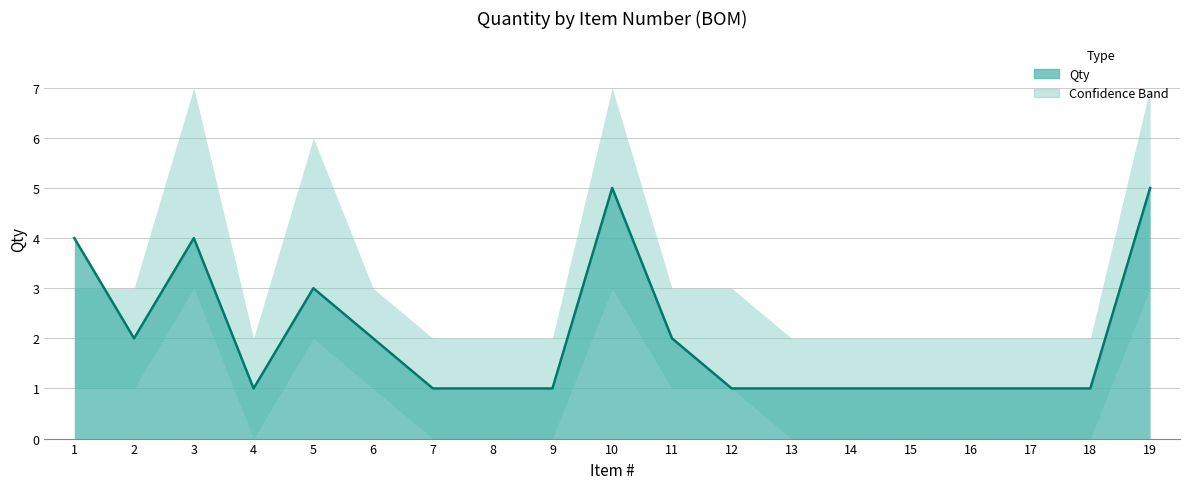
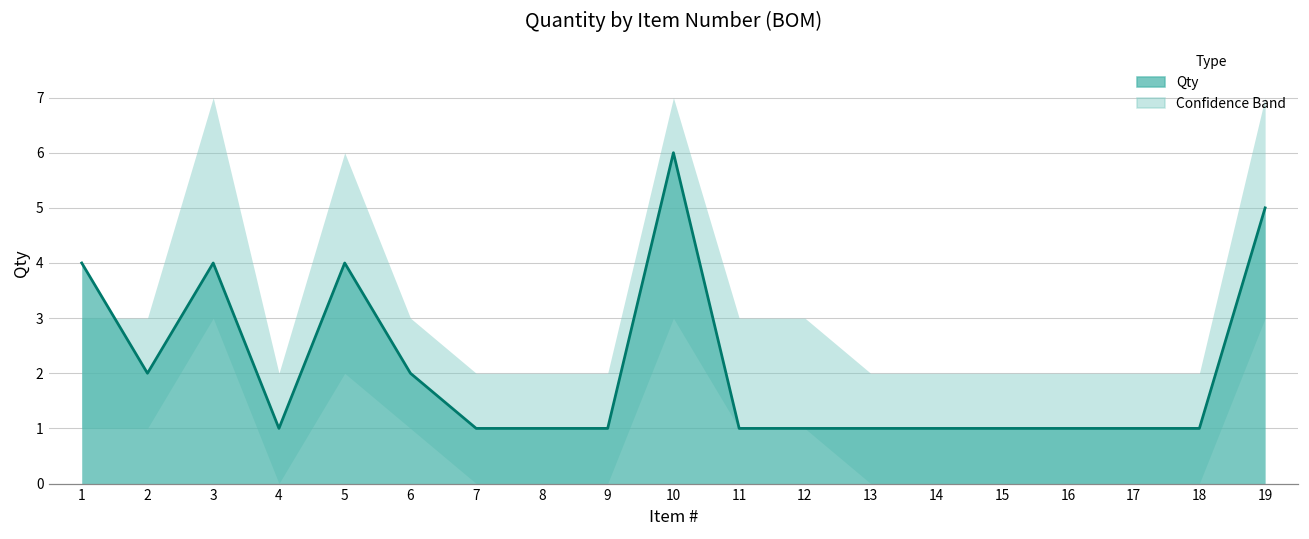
  {
    "Qty": {
      "1": 4,
      "2": 2,
      "3": 4,
      "4": 1,
-     "5": 3,
+     "5": 4,
      "6": 2,
      "7": 1,
      "8": 1,
      "9": 1,
-     "10": 5,
-     "11": 2,
+     "10": 6,
+     "11": 1,
      "12": 1,
      "13": 1,
      "14": 1,
      "15": 1,
      "16": 1,
      "17": 1,
      "18": 1,
      "19": 5
    }
  }
